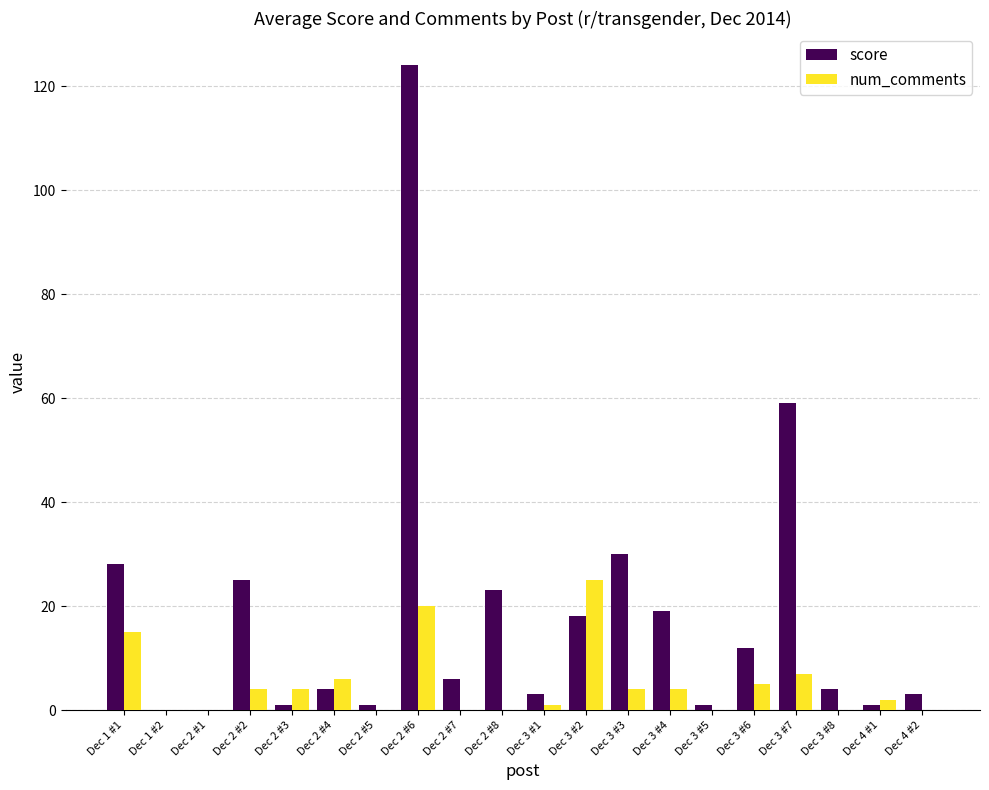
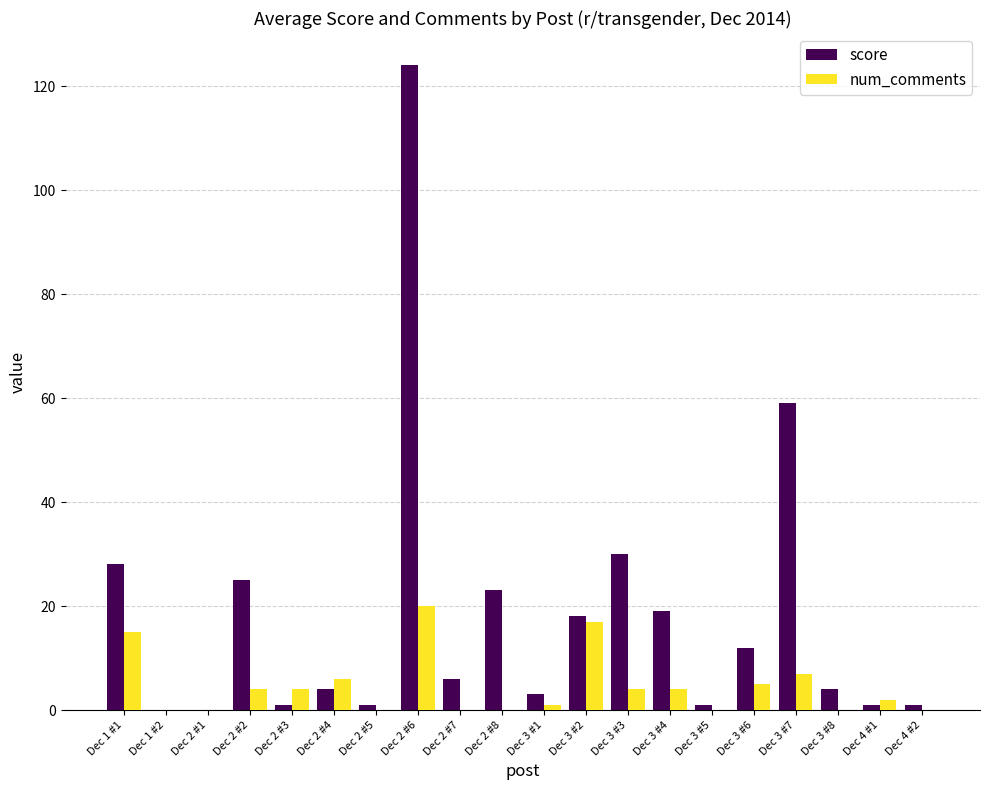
  {
    "score": {
      "Dec 1 #1": 28,
      "Dec 1 #2": 0,
      "Dec 2 #1": 0,
      "Dec 2 #2": 25,
      "Dec 2 #3": 1,
      "Dec 2 #4": 4,
      "Dec 2 #5": 1,
      "Dec 2 #6": 124,
      "Dec 2 #7": 6,
      "Dec 2 #8": 23,
      "Dec 3 #1": 3,
      "Dec 3 #2": 18,
      "Dec 3 #3": 30,
      "Dec 3 #4": 19,
      "Dec 3 #5": 1,
      "Dec 3 #6": 12,
      "Dec 3 #7": 59,
      "Dec 3 #8": 4,
      "Dec 4 #1": 1,
-     "Dec 4 #2": 3
+     "Dec 4 #2": 1
    },
    "num_comments": {
      "Dec 1 #1": 15,
      "Dec 1 #2": 0,
      "Dec 2 #1": 0,
      "Dec 2 #2": 4,
      "Dec 2 #3": 4,
      "Dec 2 #4": 6,
      "Dec 2 #5": 0,
      "Dec 2 #6": 20,
      "Dec 2 #7": 0,
      "Dec 2 #8": 0,
      "Dec 3 #1": 1,
-     "Dec 3 #2": 25,
+     "Dec 3 #2": 17,
      "Dec 3 #3": 4,
      "Dec 3 #4": 4,
      "Dec 3 #5": 0,
      "Dec 3 #6": 5,
      "Dec 3 #7": 7,
      "Dec 3 #8": 0,
      "Dec 4 #1": 2,
      "Dec 4 #2": 0
    }
  }
